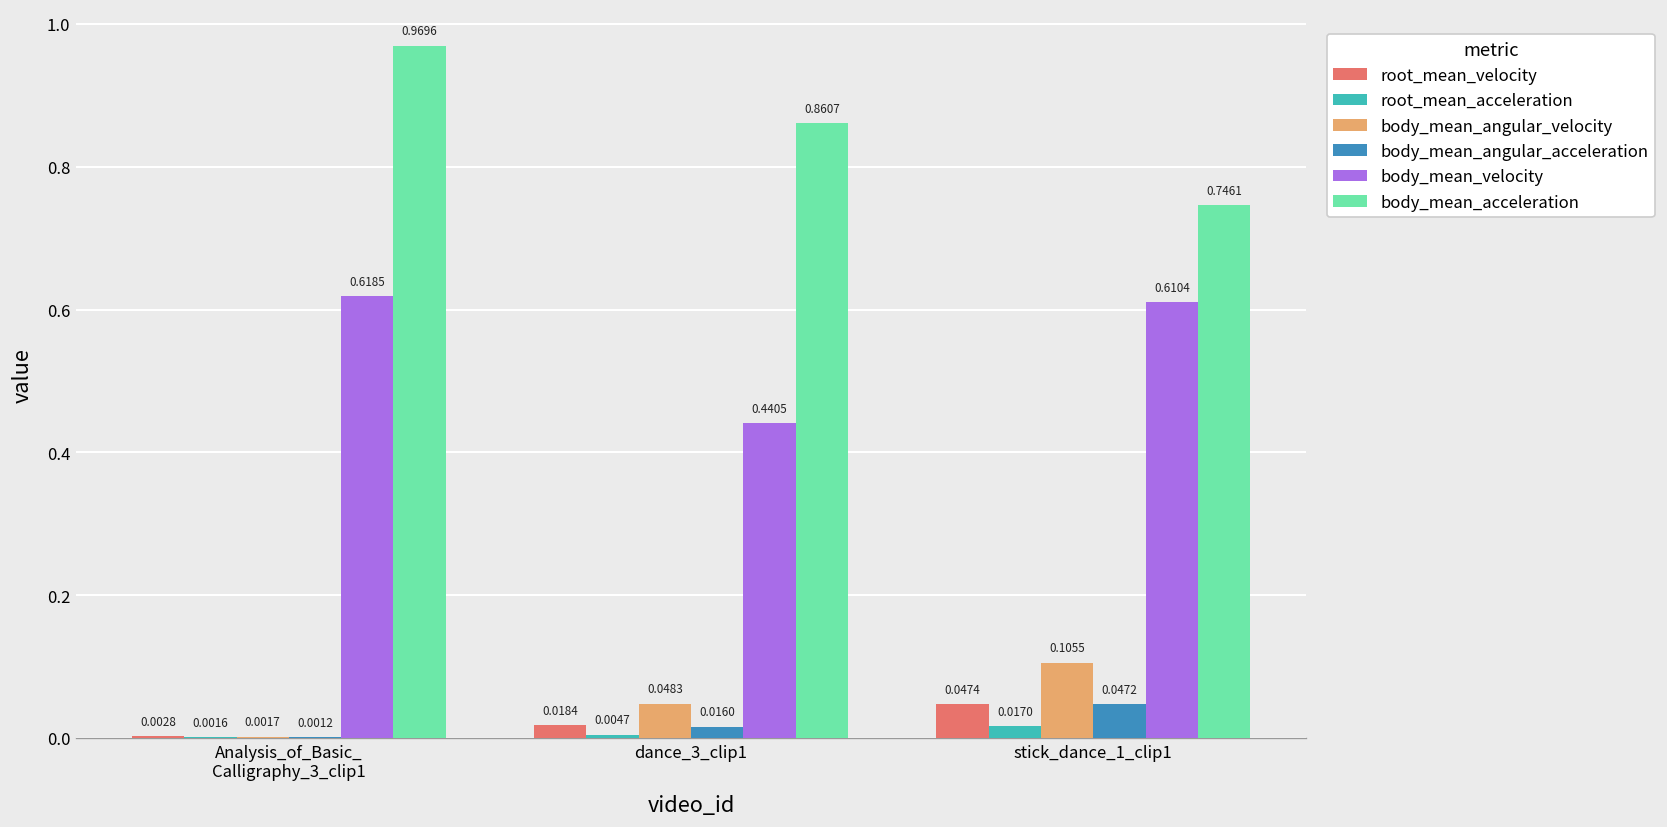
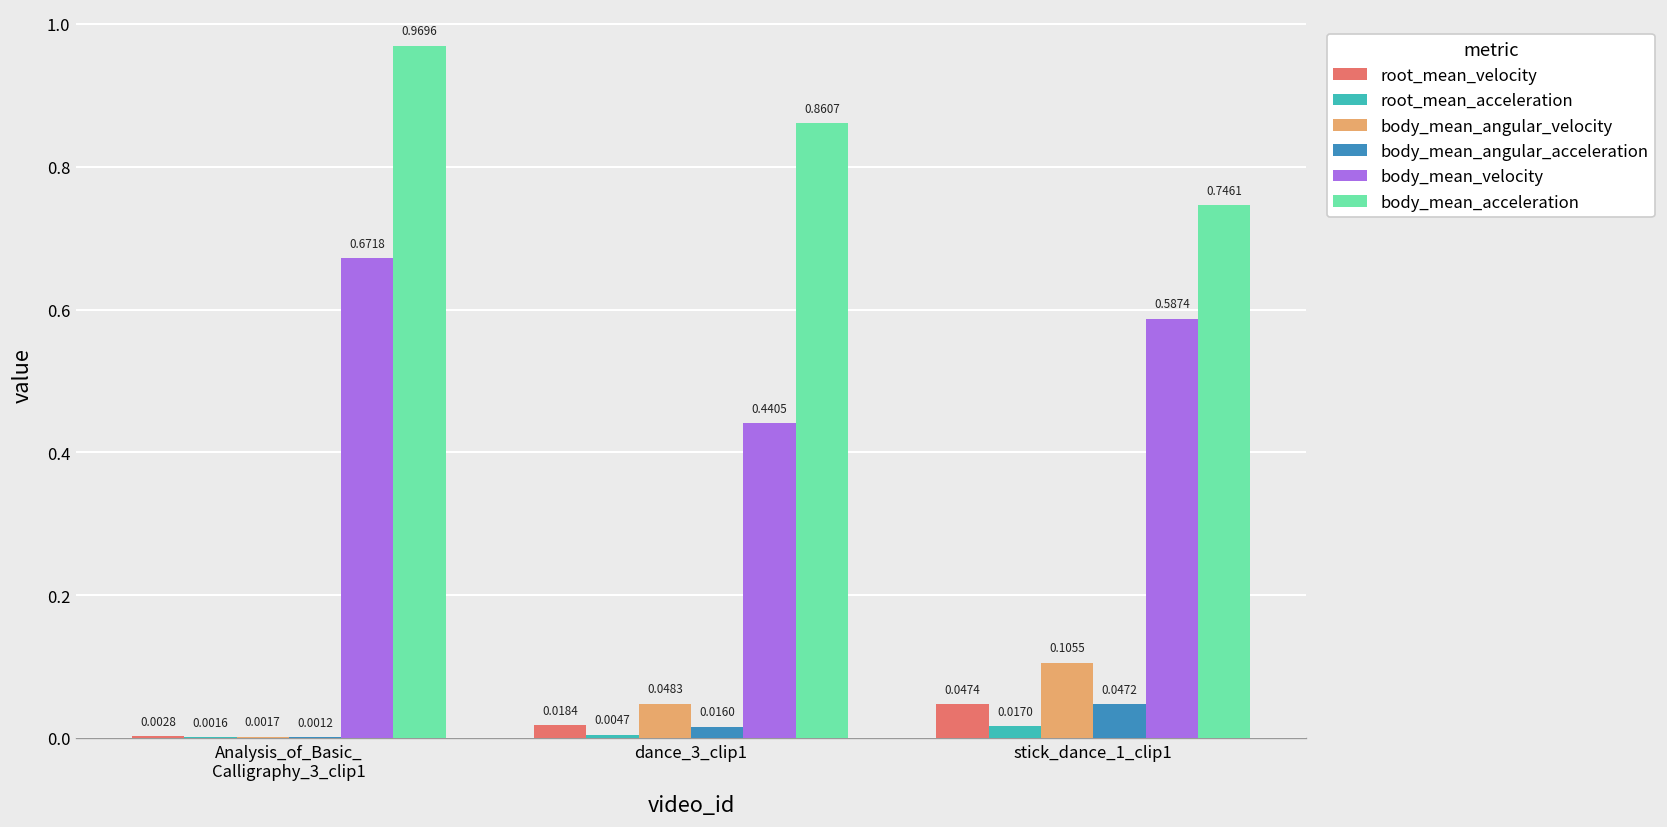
  {
    "body_mean_velocity": {
-     "Analysis_of_Basic_ Calligraphy_3_clip1": 0.6185,
+     "Analysis_of_Basic_ Calligraphy_3_clip1": 0.6718,
      "dance_3_clip1": 0.4405,
-     "stick_dance_1_clip1": 0.6104
+     "stick_dance_1_clip1": 0.5874
    },
    "body_mean_acceleration": {
      "Analysis_of_Basic_ Calligraphy_3_clip1": 0.9696,
      "dance_3_clip1": 0.8607,
      "stick_dance_1_clip1": 0.7461
    }
  }
